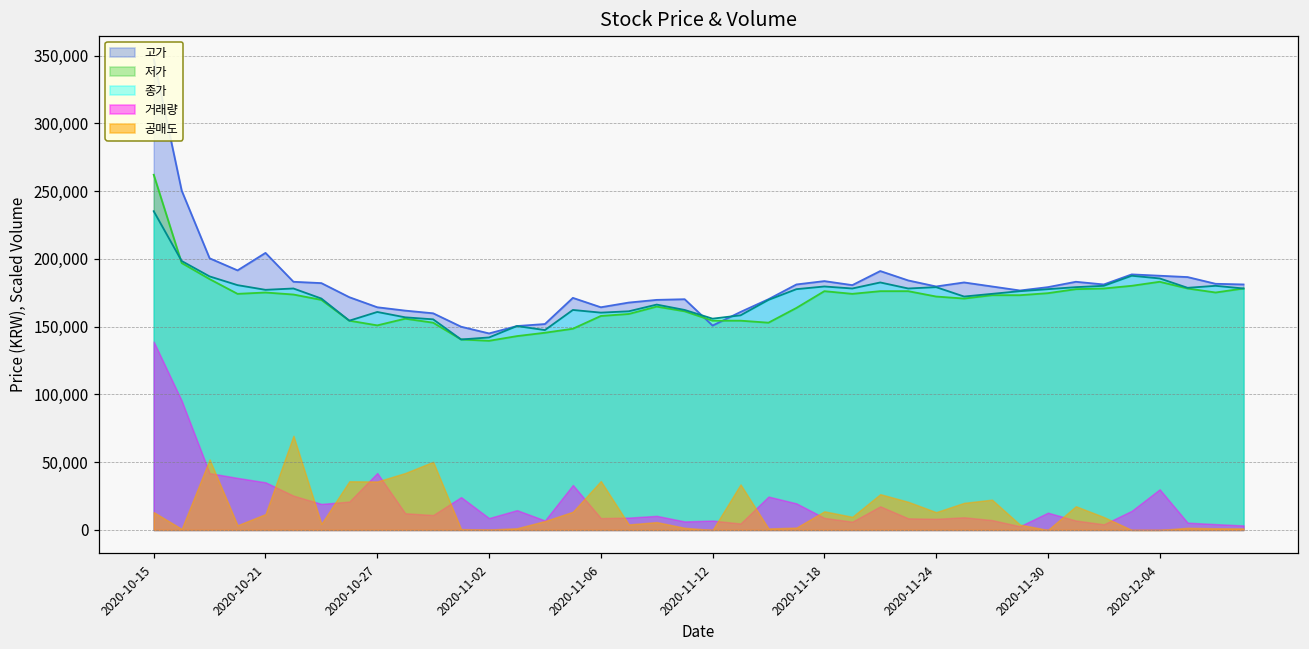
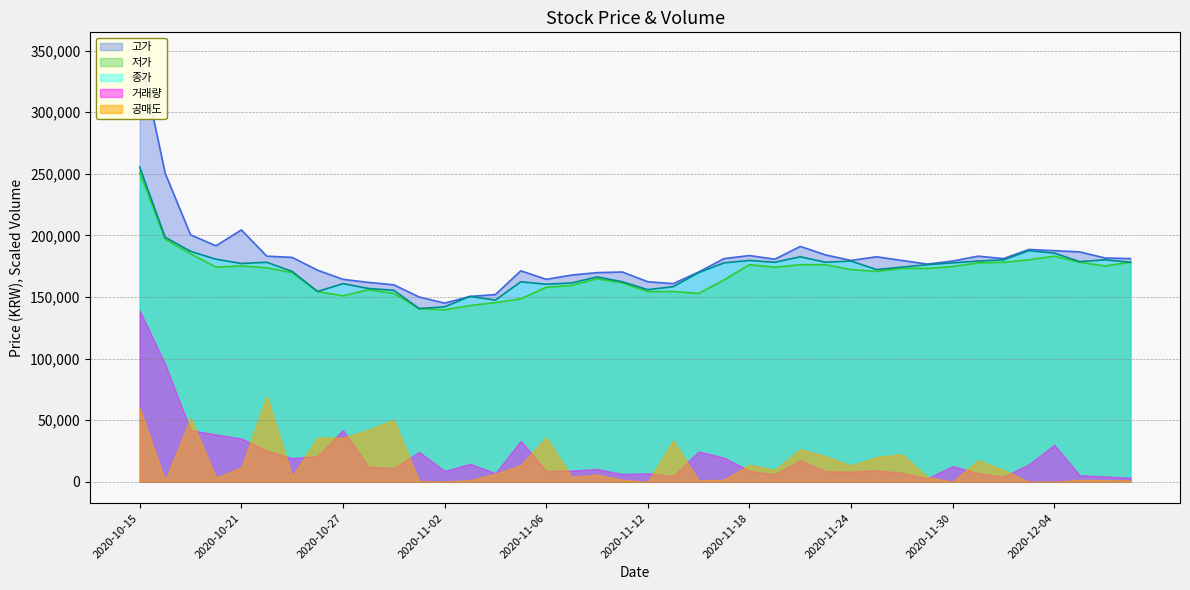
  {
    "고가": {
      "2020-10-21": "204,000",
      "2020-10-27": "164,000",
      "2020-11-02": "145,000",
      "2020-11-06": "164,000",
-     "2020-11-12": "151,000",
+     "2020-11-12": "162,000",
      "2020-11-18": "184,000"
    },
    "저가": {
-     "2020-10-15": "262,000",
+     "2020-10-15": "251,000",
      "2020-10-27": "151,000",
      "2020-11-02": "140,000",
      "2020-11-06": "158,000",
      "2020-11-18": "176,000",
      "2020-11-24": "172,000",
      "2020-11-30": "175,000",
      "2020-12-04": "183,000"
    },
    "종가": {
-     "2020-10-15": "235,000",
+     "2020-10-15": "255,000",
      "2020-10-27": "161,000",
      "2020-11-02": "142,000",
      "2020-11-06": "160,000",
      "2020-11-18": "180,000"
    },
    "거래량": {
      "2020-10-15": "139,000",
      "2020-10-21": "35,000",
      "2020-10-27": "42,000",
      "2020-11-02": "9,000",
      "2020-11-06": "9,000",
      "2020-11-12": "7,000",
      "2020-11-18": "9,000",
      "2020-11-24": "8,000",
      "2020-11-30": "13,000",
      "2020-12-04": "30,000"
    },
    "공매도": {
-     "2020-10-15": "13,000",
+     "2020-10-15": "60,000",
      "2020-10-21": "12,000",
      "2020-10-27": "36,000",
      "2020-11-06": "36,000",
      "2020-11-12": "0",
      "2020-11-18": "14,000",
      "2020-11-24": "13,000",
      "2020-11-30": "0",
      "2020-12-04": "0"
    }
  }
